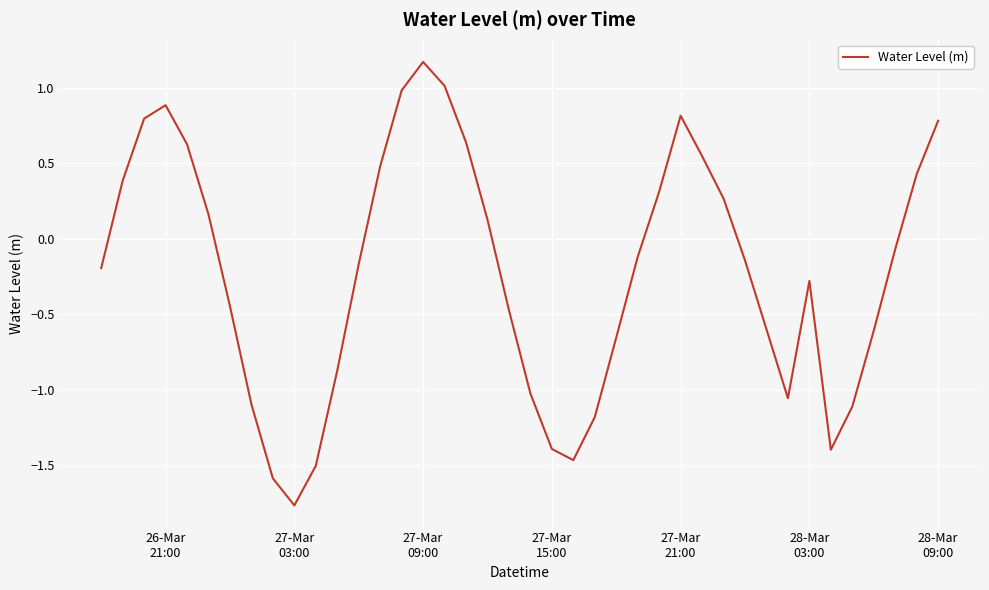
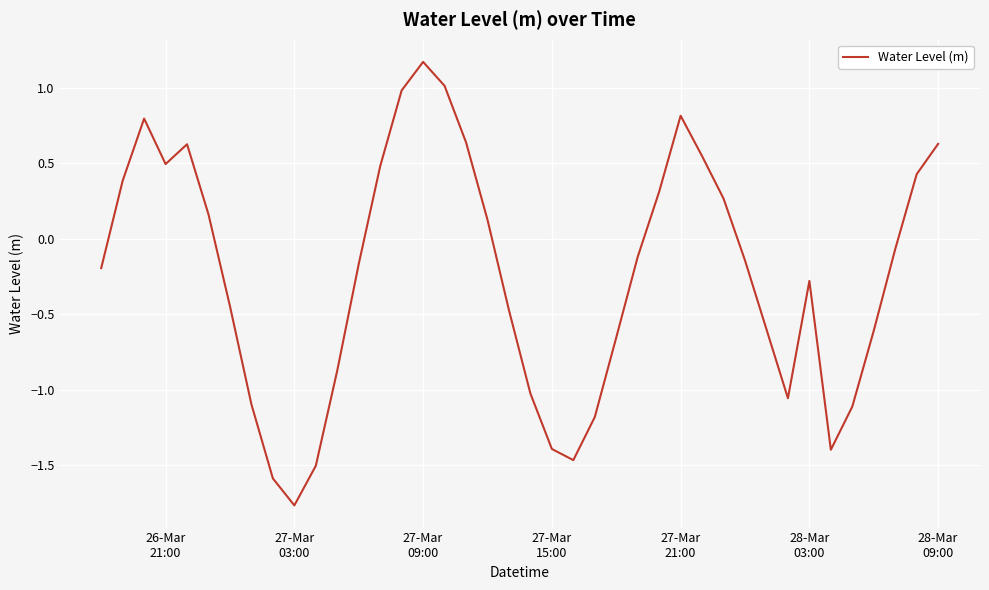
  {
-   "26-Mar 21:00": 0.88,
+   "26-Mar 21:00": 0.49,
    "27-Mar 03:00": -1.77,
    "27-Mar 09:00": 1.17,
    "27-Mar 15:00": -1.39,
    "27-Mar 21:00": 0.81,
    "28-Mar 03:00": -0.28,
-   "28-Mar 09:00": 0.78
+   "28-Mar 09:00": 0.63
  }
